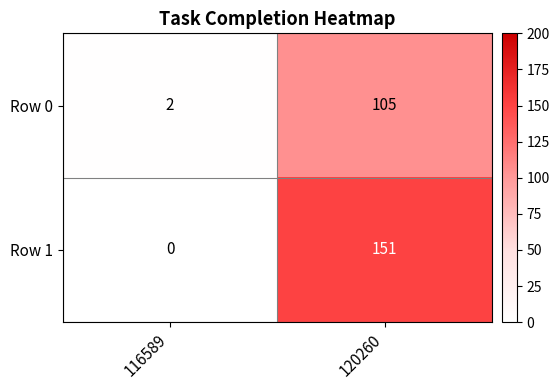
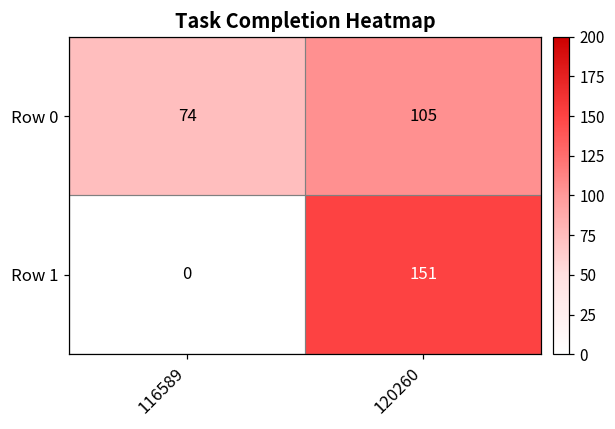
  {
    "Row 0": {
-     "116589": 2,
+     "116589": 74,
      "120260": 105
    },
    "Row 1": {
      "116589": 0,
      "120260": 151
    }
  }
